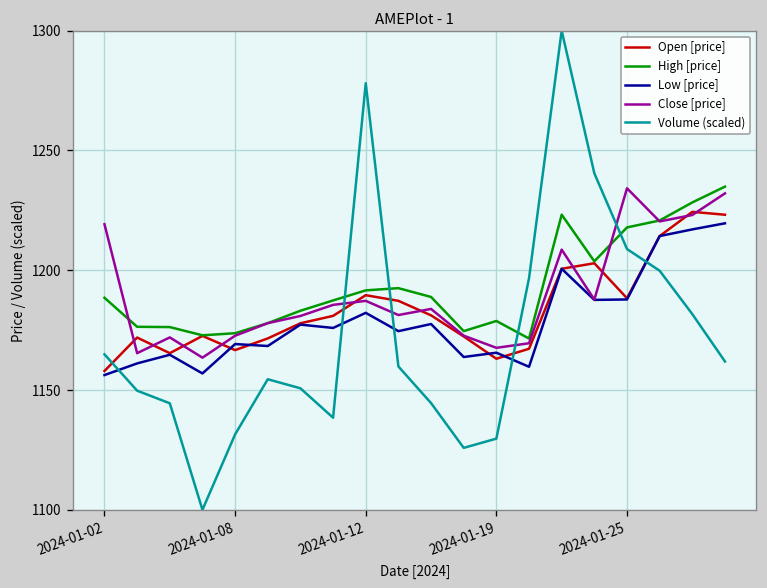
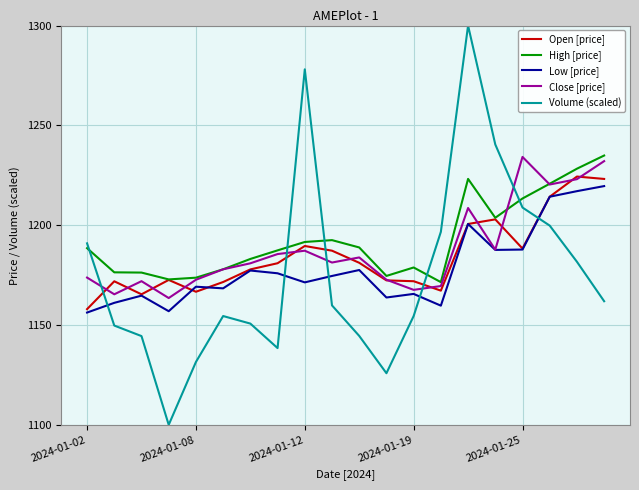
  {
    "Open [price]": {
      "2024-01-02": 1158,
      "2024-01-08": 1167,
      "2024-01-12": 1190,
-     "2024-01-19": 1163
+     "2024-01-19": 1172
    },
    "High [price]": {
      "2024-01-02": 1189,
      "2024-01-12": 1192,
      "2024-01-19": 1179,
-     "2024-01-25": 1218
+     "2024-01-25": 1213
    },
    "Low [price]": {
      "2024-01-02": 1156,
      "2024-01-08": 1169,
-     "2024-01-12": 1182,
+     "2024-01-12": 1171,
      "2024-01-19": 1166
    },
    "Close [price]": {
-     "2024-01-02": 1219,
+     "2024-01-02": 1174,
      "2024-01-12": 1187,
      "2024-01-19": 1168,
      "2024-01-25": 1234
    },
    "Volume (scaled)": {
-     "2024-01-02": 1165,
+     "2024-01-02": 1191,
      "2024-01-08": 1131,
      "2024-01-12": 1278,
-     "2024-01-19": 1130,
+     "2024-01-19": 1154,
      "2024-01-25": 1209
    }
  }
